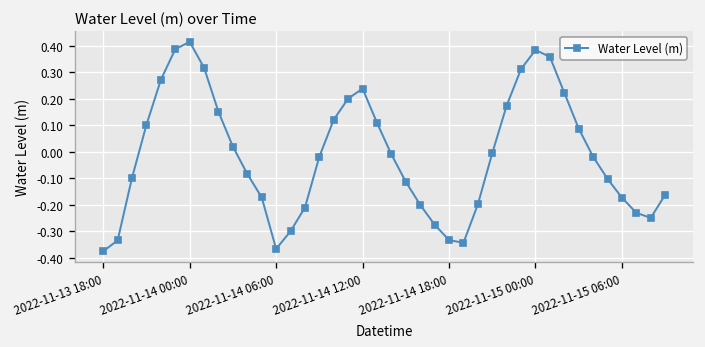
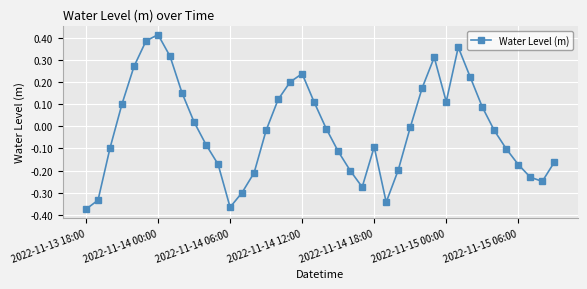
  {
    "2022-11-13 18:00": -0.38,
    "2022-11-14 00:00": 0.42,
    "2022-11-14 06:00": -0.37,
    "2022-11-14 12:00": 0.24,
-   "2022-11-14 18:00": -0.33,
-   "2022-11-15 00:00": 0.38,
+   "2022-11-14 18:00": -0.09,
+   "2022-11-15 00:00": 0.11,
    "2022-11-15 06:00": -0.17
  }
